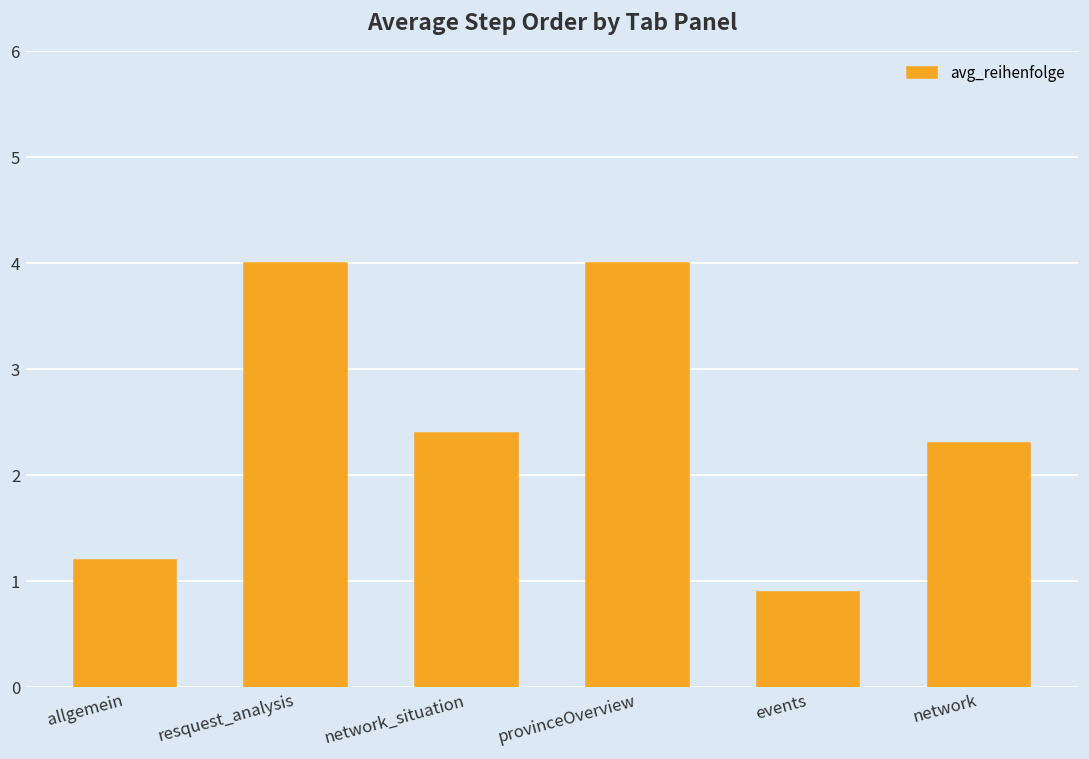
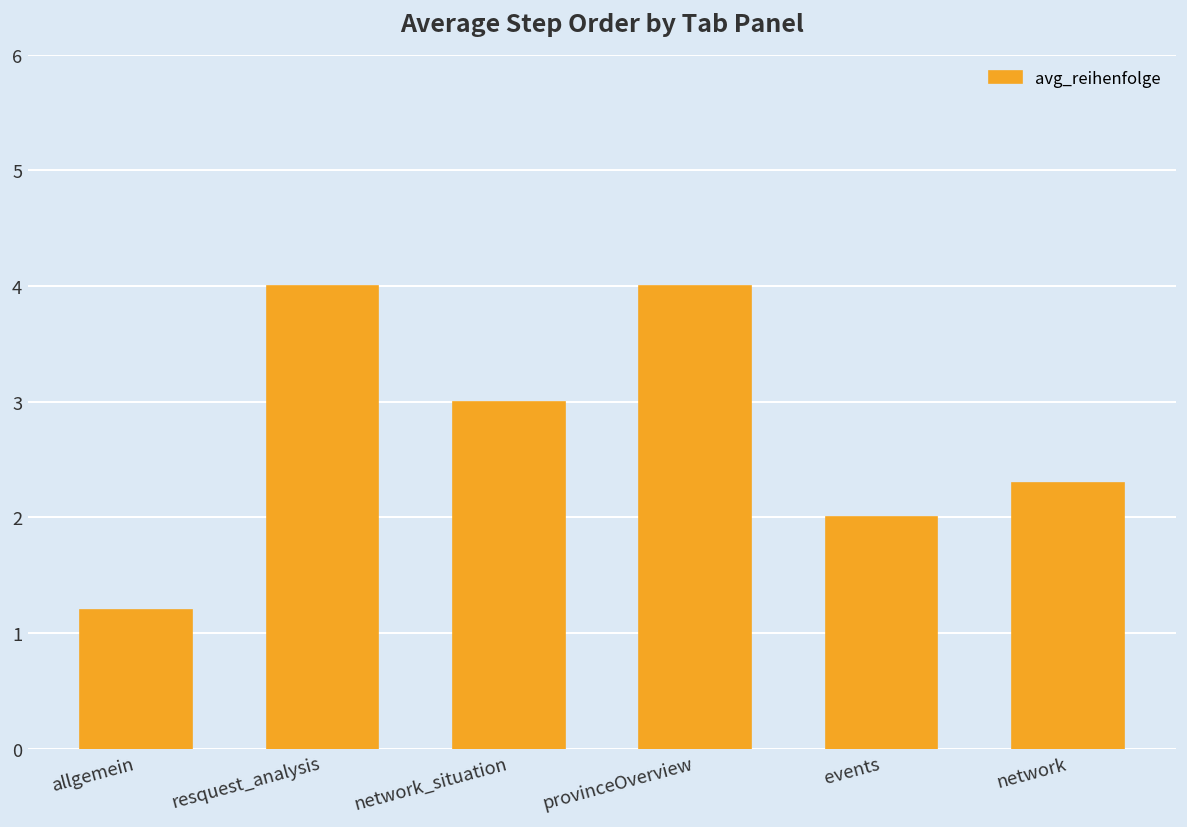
  {
    "allgemein": 1.2,
    "resquest_analysis": 4.0,
-   "network_situation": 2.4,
+   "network_situation": 3.0,
    "provinceOverview": 4.0,
-   "events": 0.9,
+   "events": 2.0,
    "network": 2.3
  }
